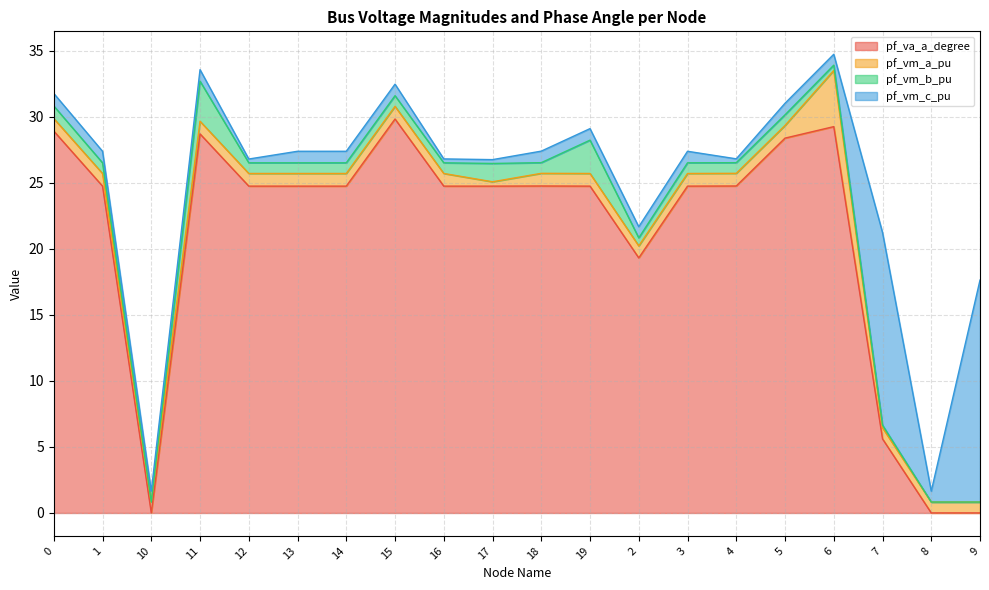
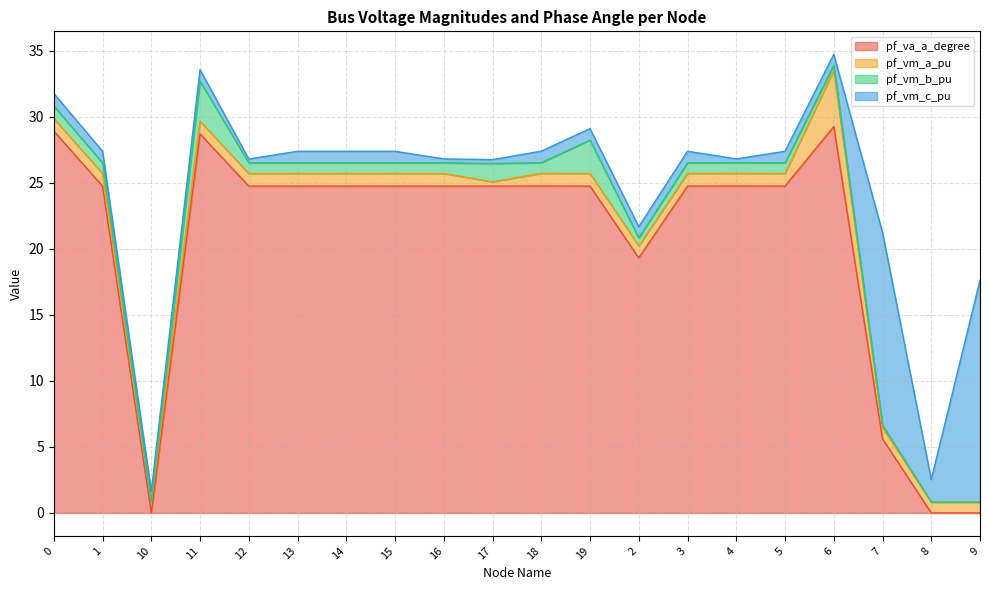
  {
    "pf_va_a_degree": {
      "0": 28.9,
      "1": 24.7,
      "10": 0.0,
      "11": 28.7,
      "12": 24.7,
      "13": 24.7,
      "14": 24.7,
-     "15": 29.8,
+     "15": 24.7,
      "16": 24.7,
      "17": 24.7,
      "18": 24.7,
      "19": 24.7,
      "2": 19.3,
      "3": 24.7,
      "4": 24.7,
-     "5": 28.4,
+     "5": 24.7,
      "6": 29.2,
      "7": 5.6,
      "8": 0.0,
      "9": 0.0
    },
    "pf_vm_a_pu": {
      "0": 1.0,
      "1": 1.0,
      "11": 1.0,
      "12": 1.0,
      "13": 1.0,
      "14": 1.0,
      "15": 1.0,
      "16": 1.0,
      "17": 0.3,
      "18": 1.0,
      "19": 1.0,
      "2": 0.9,
      "3": 1.0,
      "4": 1.0,
      "5": 1.0,
      "6": 4.2,
      "7": 0.8
    },
    "pf_vm_b_pu": {
      "0": 0.9,
      "1": 0.8,
      "11": 3.0,
      "12": 0.8,
      "13": 0.8,
      "14": 0.8,
      "15": 0.8,
      "16": 0.8,
      "17": 1.4,
      "18": 0.8,
      "19": 2.5,
      "2": 0.6,
      "3": 0.8,
      "4": 0.8,
      "5": 0.8,
      "6": 0.4,
      "7": 0.2
    },
    "pf_vm_c_pu": {
      "0": 0.9,
      "1": 0.9,
      "10": 0.8,
      "11": 0.9,
      "12": 0.3,
      "13": 0.9,
      "14": 0.9,
      "15": 0.9,
      "16": 0.3,
      "17": 0.3,
      "18": 0.9,
      "19": 0.9,
      "2": 0.8,
      "3": 0.9,
      "4": 0.3,
      "5": 0.9,
      "6": 0.8,
      "7": 14.6,
-     "8": 0.8,
+     "8": 1.7,
      "9": 16.8
    }
  }
